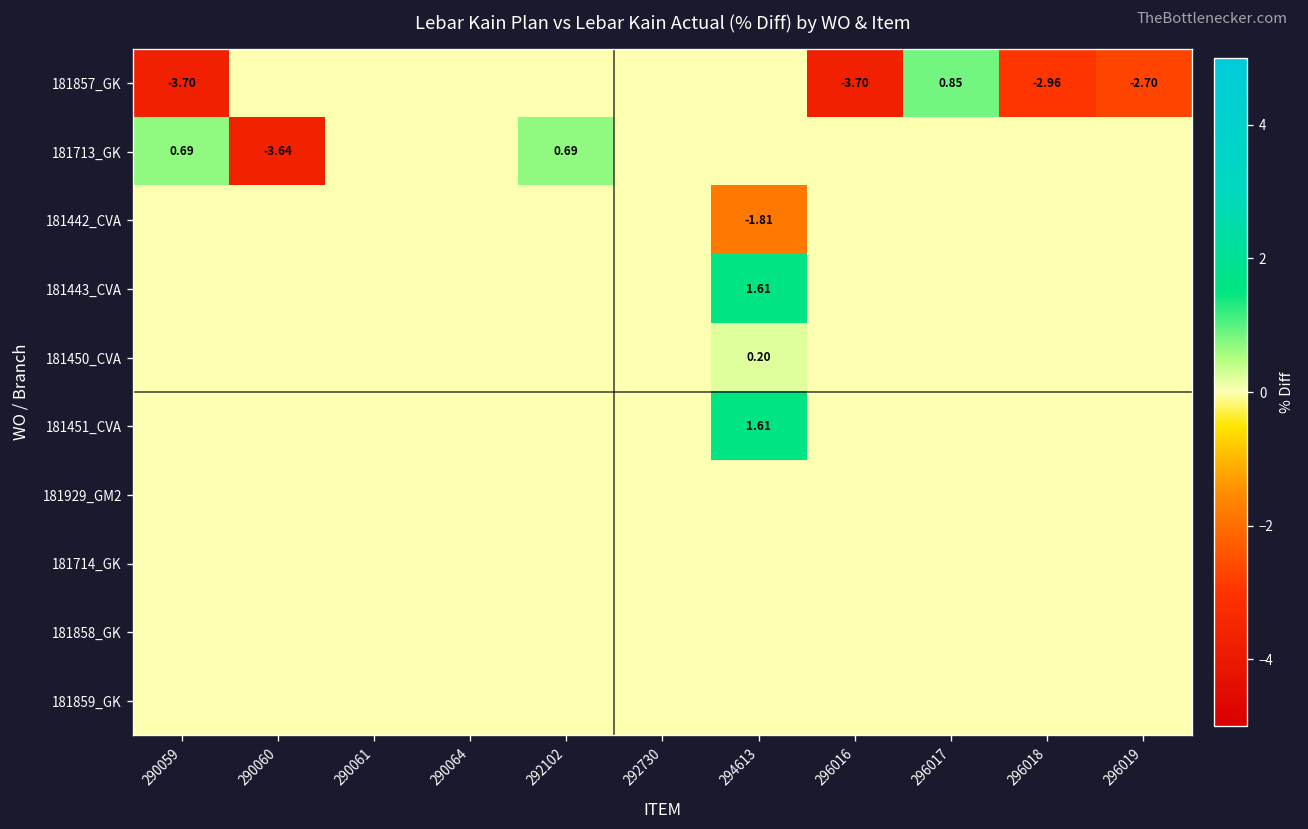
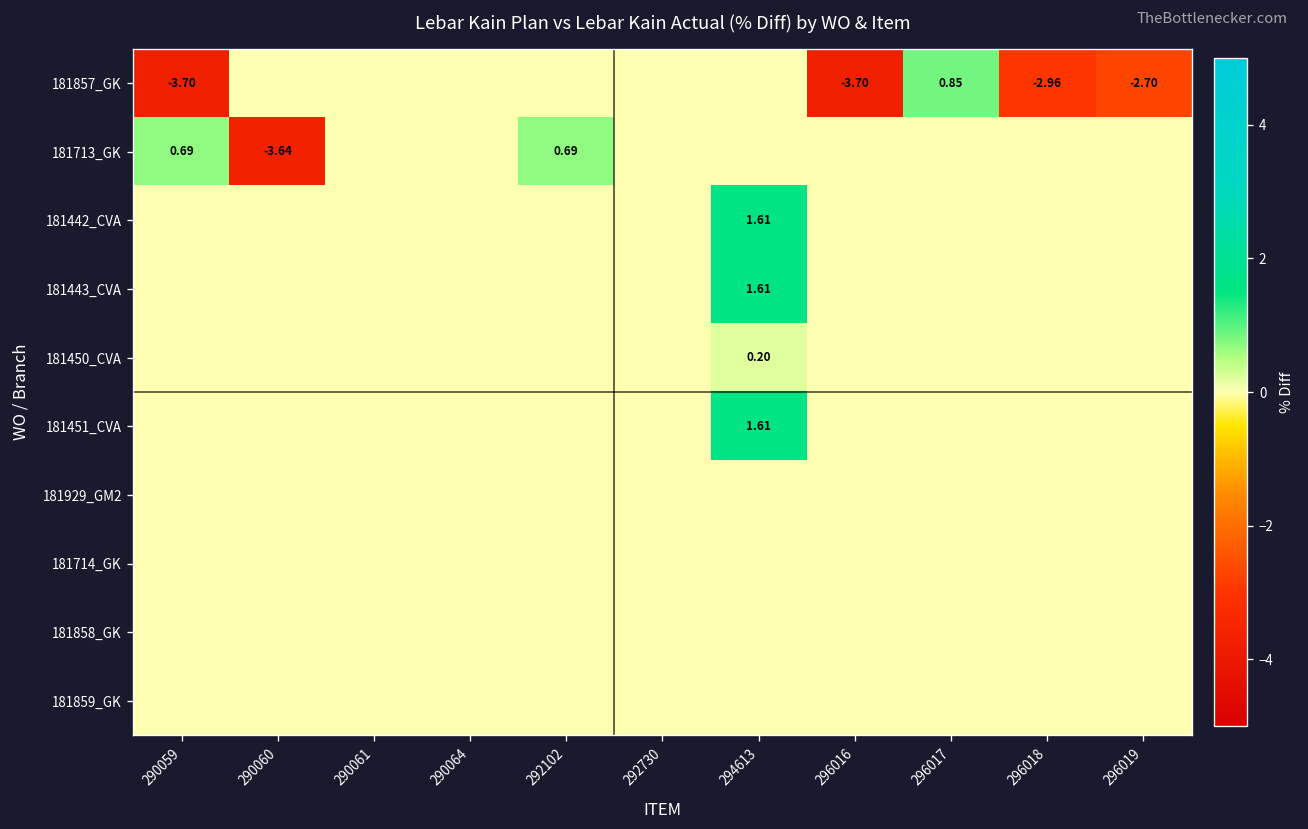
  {
    "181857_GK": {
      "290059": -3.70,
      "296016": -3.70,
      "296017": 0.85,
      "296018": -2.96,
      "296019": -2.70
    },
    "181713_GK": {
      "290059": 0.69,
      "290060": -3.64,
      "292102": 0.69
    },
    "181442_CVA": {
-     "294613": -1.81
+     "294613": 1.61
    },
    "181443_CVA": {
      "294613": 1.61
    },
    "181450_CVA": {
      "294613": 0.20
    },
    "181451_CVA": {
      "294613": 1.61
    }
  }
